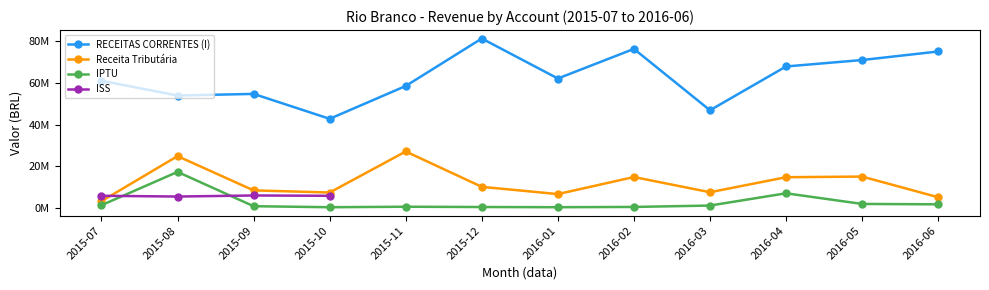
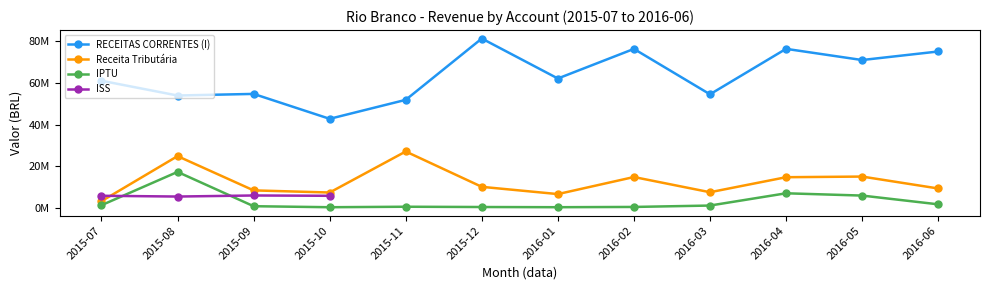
  {
    "RECEITAS CORRENTES (I)": {
      "2015-09": 55000000,
      "2015-10": 43000000,
-     "2015-11": 59000000,
+     "2015-11": 52000000,
      "2015-12": 81000000,
      "2016-01": 62000000,
      "2016-02": 76000000,
-     "2016-03": 47000000,
-     "2016-04": 68000000,
+     "2016-03": 55000000,
+     "2016-04": 76000000,
      "2016-05": 71000000,
      "2016-06": 75000000
    },
    "Receita Tributária": {
      "2015-07": 3000000,
      "2015-08": 25000000,
      "2015-09": 8000000,
      "2015-10": 7000000,
      "2015-11": 27000000,
      "2015-12": 10000000,
      "2016-01": 7000000,
      "2016-02": 15000000,
      "2016-03": 7000000,
      "2016-04": 15000000,
      "2016-05": 15000000,
-     "2016-06": 5000000
+     "2016-06": 9000000
    },
    "IPTU": {
      "2015-07": 1000000,
      "2015-08": 17000000,
      "2015-09": 1000000,
      "2015-10": 0,
      "2015-11": 1000000,
      "2015-12": 0,
      "2016-01": 0,
      "2016-02": 0,
      "2016-03": 1000000,
      "2016-04": 7000000,
-     "2016-05": 2000000,
+     "2016-05": 6000000,
      "2016-06": 2000000
    },
    "ISS": {
      "2015-07": 6000000,
      "2015-08": 5000000,
      "2015-09": 6000000,
      "2015-10": 6000000
    }
  }
